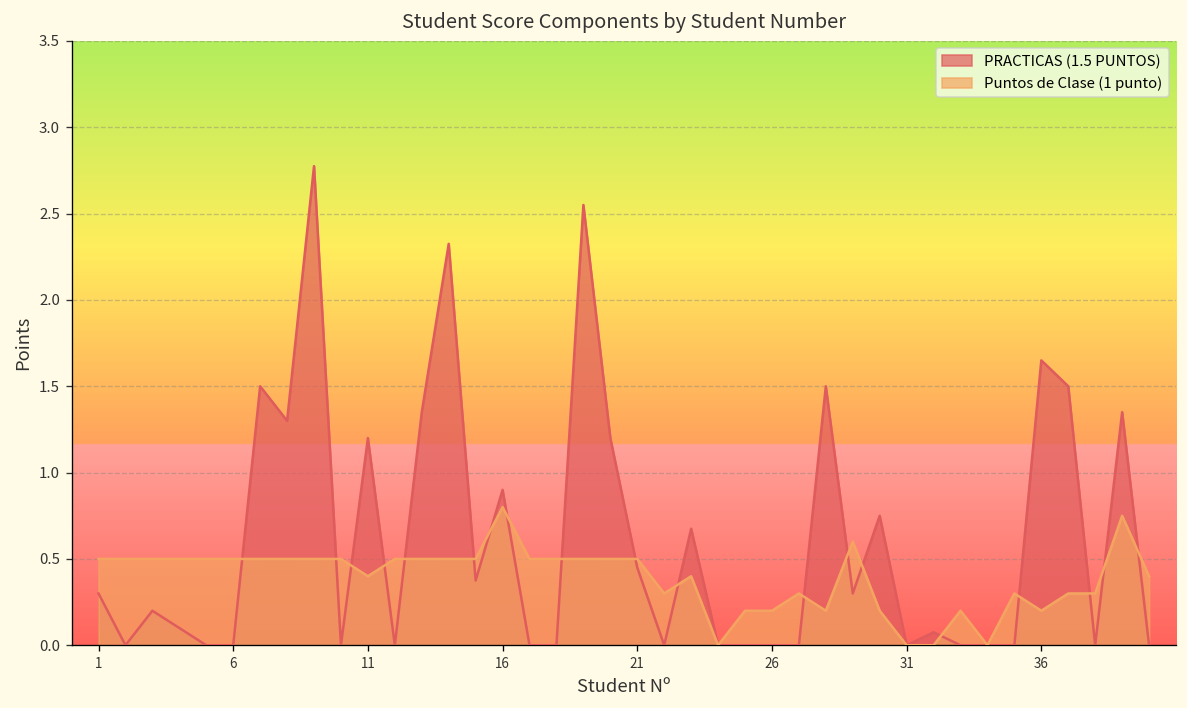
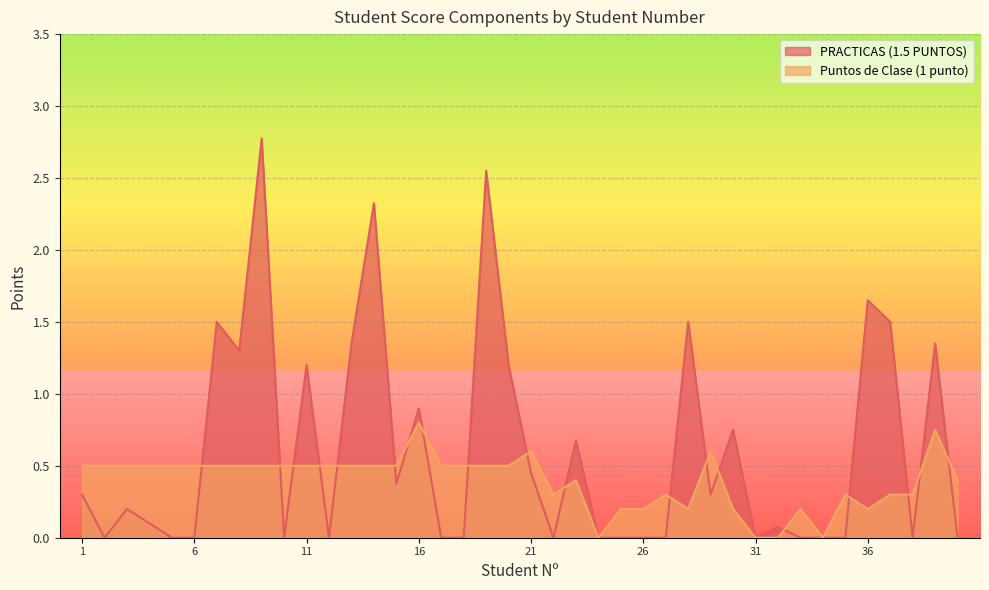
  {
    "PRACTICAS (1.5 PUNTOS)": {
      "1": 0.3,
      "6": 0.0,
      "11": 1.2,
      "16": 0.9,
      "21": 0.45,
      "26": 0.0,
      "36": 1.65
    },
    "Puntos de Clase (1 punto)": {
      "1": 0.5,
      "6": 0.5,
-     "11": 0.4,
+     "11": 0.5,
      "16": 0.8,
-     "21": 0.5,
+     "21": 0.6,
      "26": 0.2,
      "36": 0.2
    }
  }
